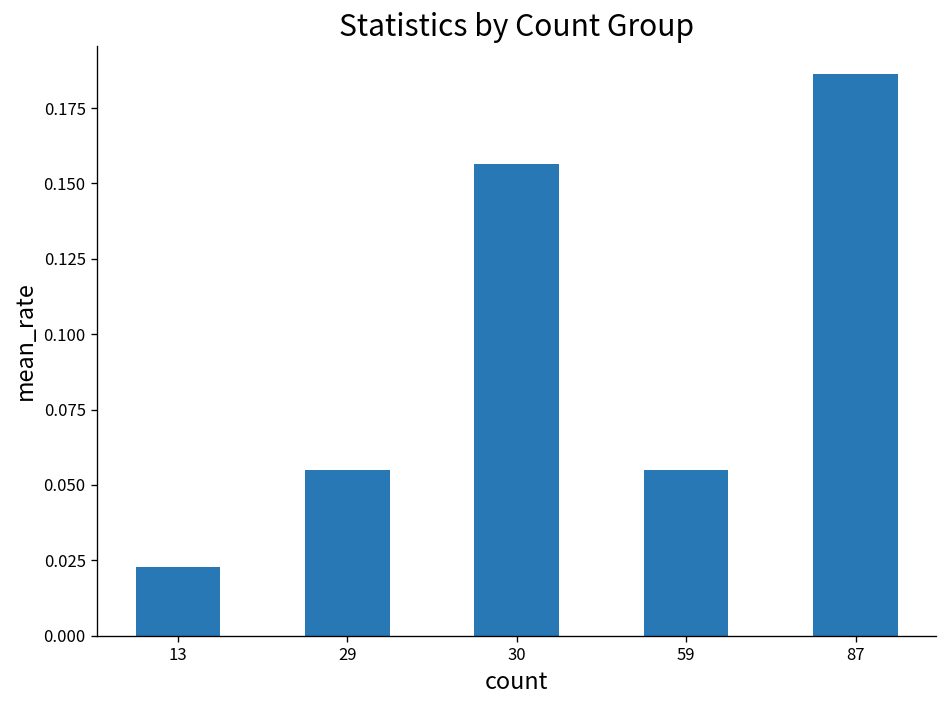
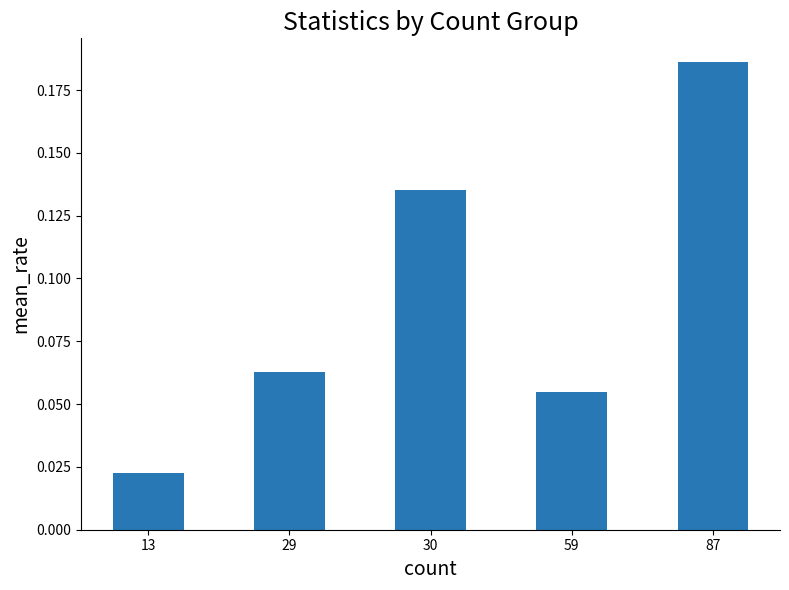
  {
    "13": 0.023,
-   "29": 0.055,
-   "30": 0.156,
+   "29": 0.063,
+   "30": 0.135,
    "59": 0.055,
    "87": 0.186
  }
